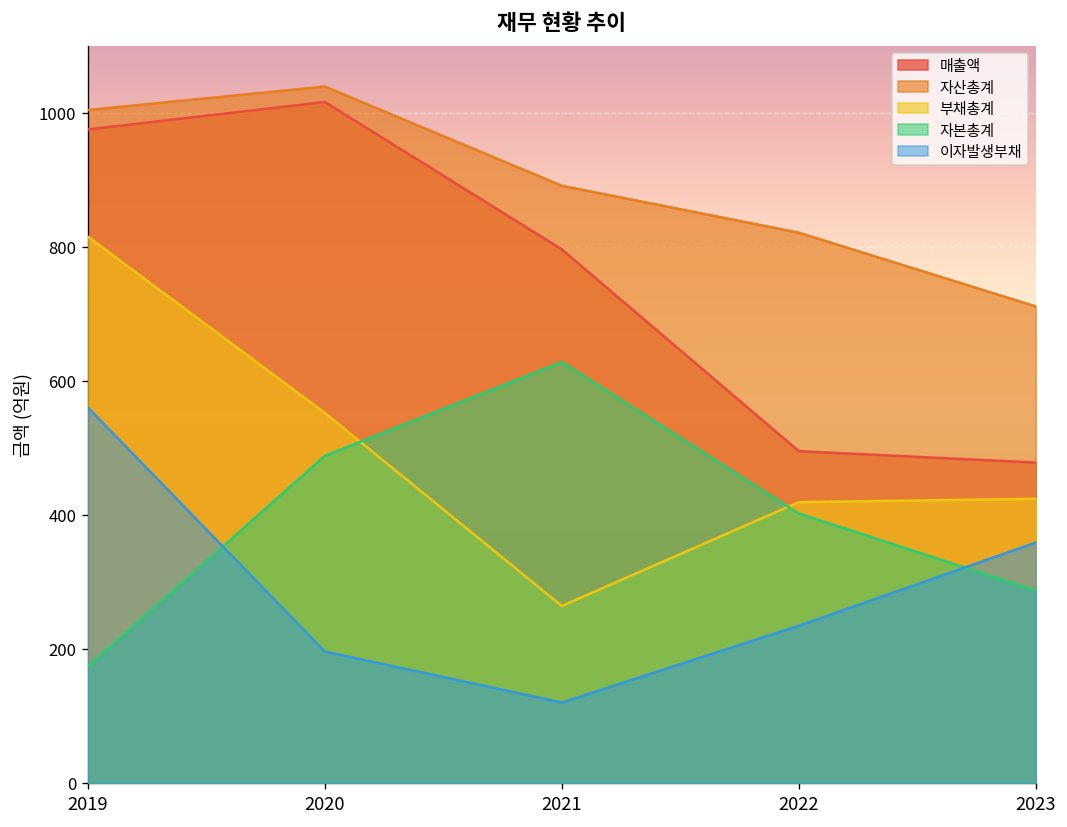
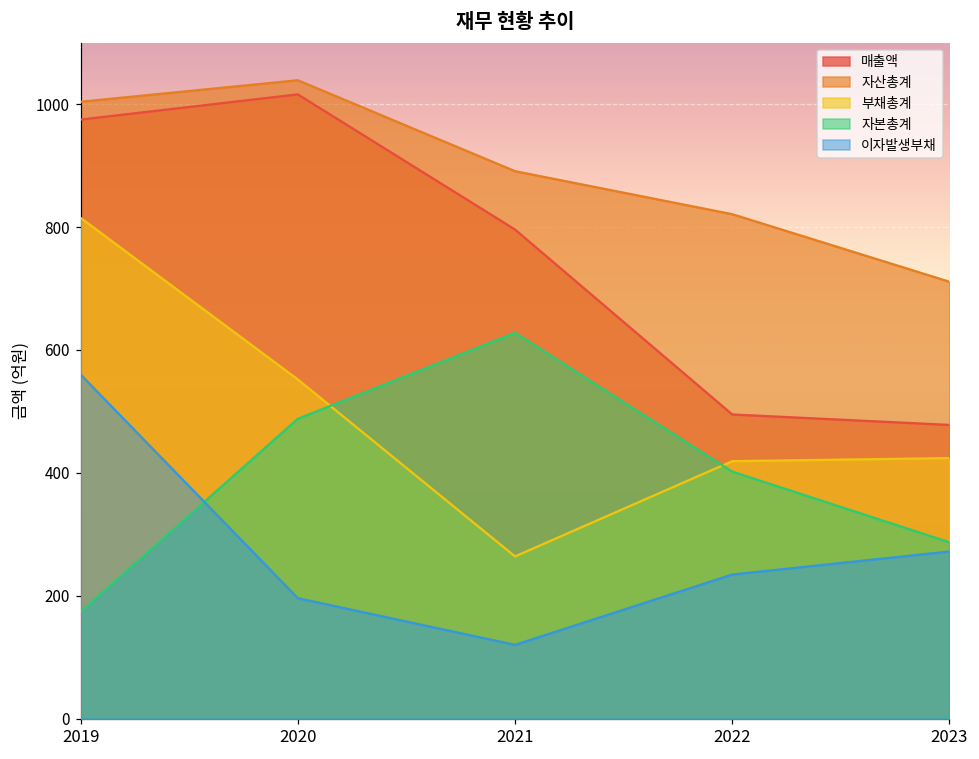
  {
    "부채총계": {
      "2019": 820,
      "2020": 550,
      "2021": 260,
      "2022": 420,
      "2023": 420
    },
    "자본총계": {
      "2019": 170,
      "2020": 490,
      "2021": 630,
      "2022": 400,
      "2023": 290
    },
    "이자발생부채": {
      "2019": 560,
      "2020": 200,
      "2021": 120,
      "2022": 230,
-     "2023": 360
+     "2023": 270
    }
  }
